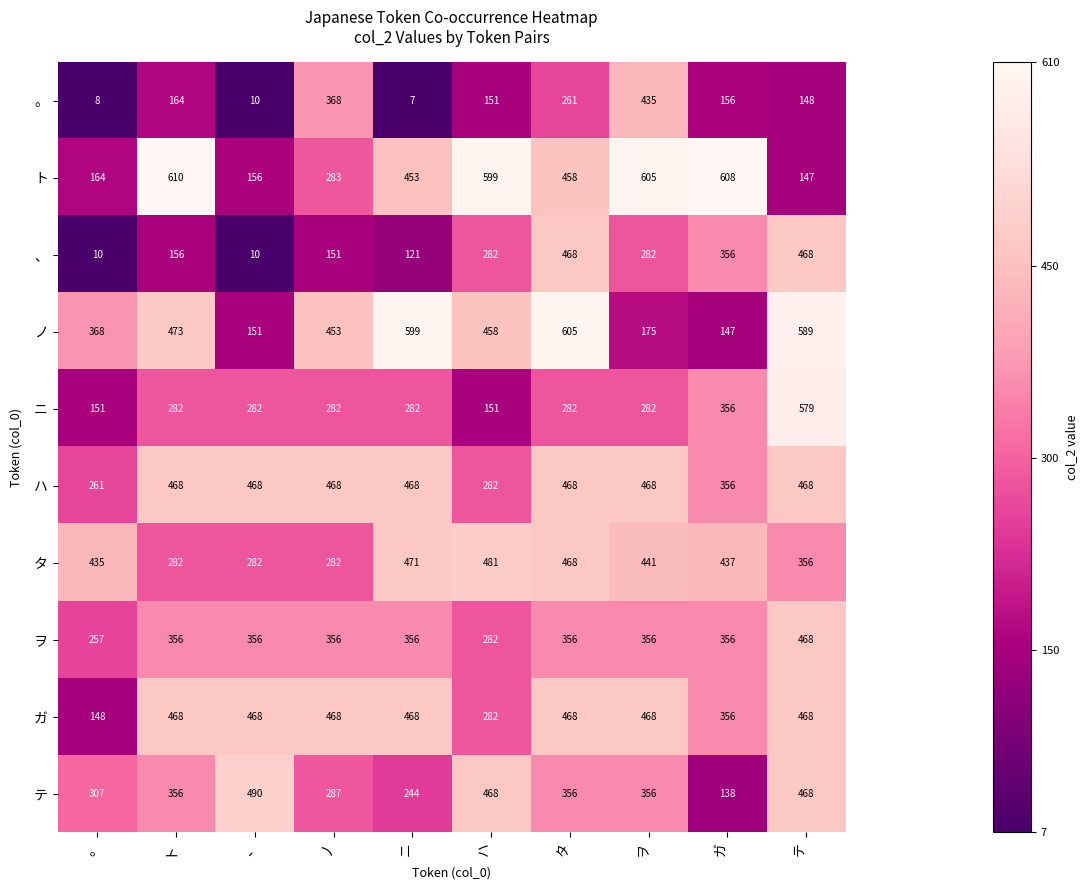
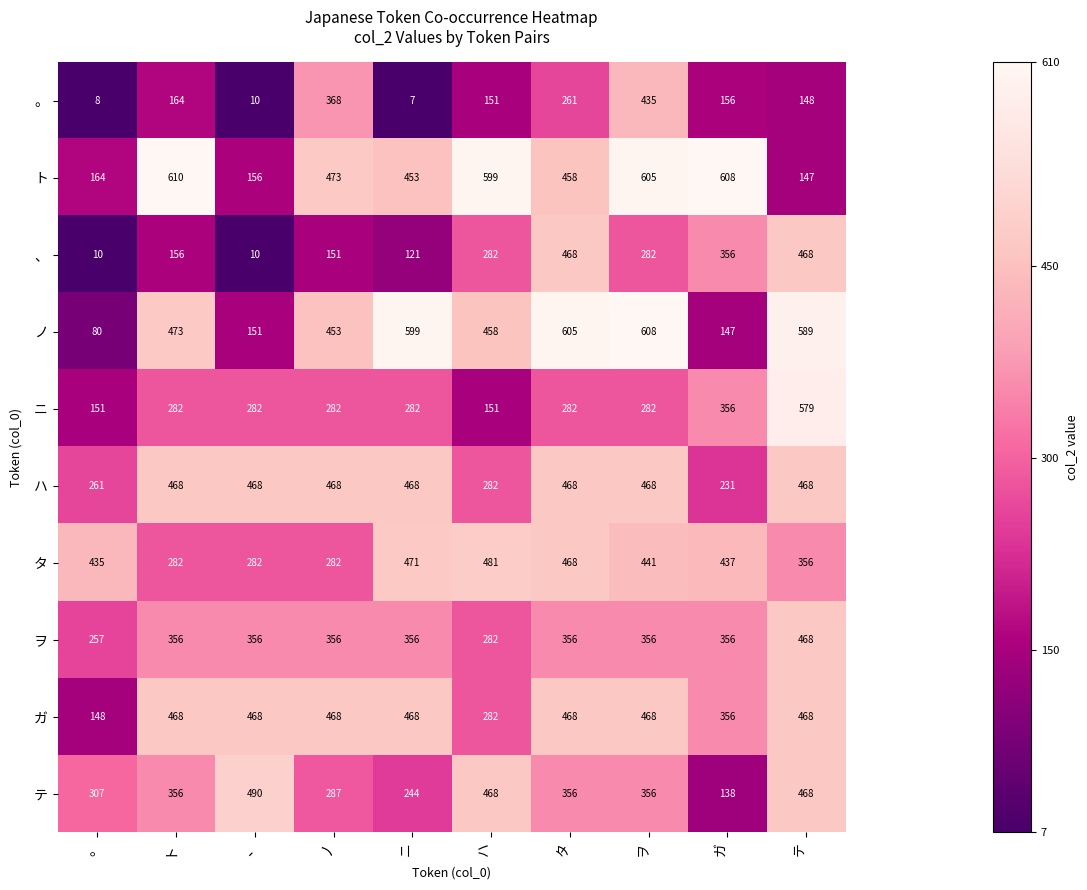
  {
    "。": {
      "。": 8,
      "ト": 164,
      "、": 10,
      "ノ": 368,
      "ニ": 7,
      "ハ": 151,
      "タ": 261,
      "ヲ": 435,
      "ガ": 156,
      "テ": 148
    },
    "ト": {
      "。": 164,
      "ト": 610,
      "、": 156,
-     "ノ": 283,
+     "ノ": 473,
      "ニ": 453,
      "ハ": 599,
      "タ": 458,
      "ヲ": 605,
      "ガ": 608,
      "テ": 147
    },
    "、": {
      "。": 10,
      "ト": 156,
      "、": 10,
      "ノ": 151,
      "ニ": 121,
      "ハ": 282,
      "タ": 468,
      "ヲ": 282,
      "ガ": 356,
      "テ": 468
    },
    "ノ": {
-     "。": 368,
+     "。": 80,
      "ト": 473,
      "、": 151,
      "ノ": 453,
      "ニ": 599,
      "ハ": 458,
      "タ": 605,
-     "ヲ": 175,
+     "ヲ": 608,
      "ガ": 147,
      "テ": 589
    },
    "ニ": {
      "。": 151,
      "ト": 282,
      "、": 282,
      "ノ": 282,
      "ニ": 282,
      "ハ": 151,
      "タ": 282,
      "ヲ": 282,
      "ガ": 356,
      "テ": 579
    },
    "ハ": {
      "。": 261,
      "ト": 468,
      "、": 468,
      "ノ": 468,
      "ニ": 468,
      "ハ": 282,
      "タ": 468,
      "ヲ": 468,
-     "ガ": 356,
+     "ガ": 231,
      "テ": 468
    },
    "タ": {
      "。": 435,
      "ト": 282,
      "、": 282,
      "ノ": 282,
      "ニ": 471,
      "ハ": 481,
      "タ": 468,
      "ヲ": 441,
      "ガ": 437,
      "テ": 356
    },
    "ヲ": {
      "。": 257,
      "ト": 356,
      "、": 356,
      "ノ": 356,
      "ニ": 356,
      "ハ": 282,
      "タ": 356,
      "ヲ": 356,
      "ガ": 356,
      "テ": 468
    },
    "ガ": {
      "。": 148,
      "ト": 468,
      "、": 468,
      "ノ": 468,
      "ニ": 468,
      "ハ": 282,
      "タ": 468,
      "ヲ": 468,
      "ガ": 356,
      "テ": 468
    },
    "テ": {
      "。": 307,
      "ト": 356,
      "、": 490,
      "ノ": 287,
      "ニ": 244,
      "ハ": 468,
      "タ": 356,
      "ヲ": 356,
      "ガ": 138,
      "テ": 468
    }
  }
